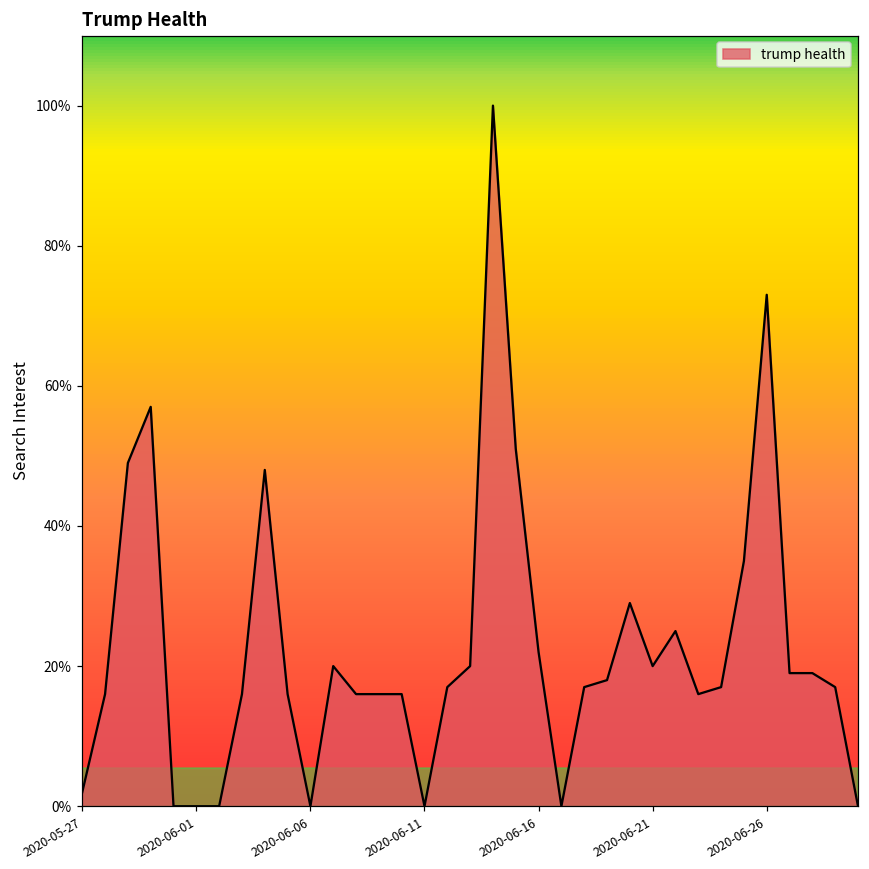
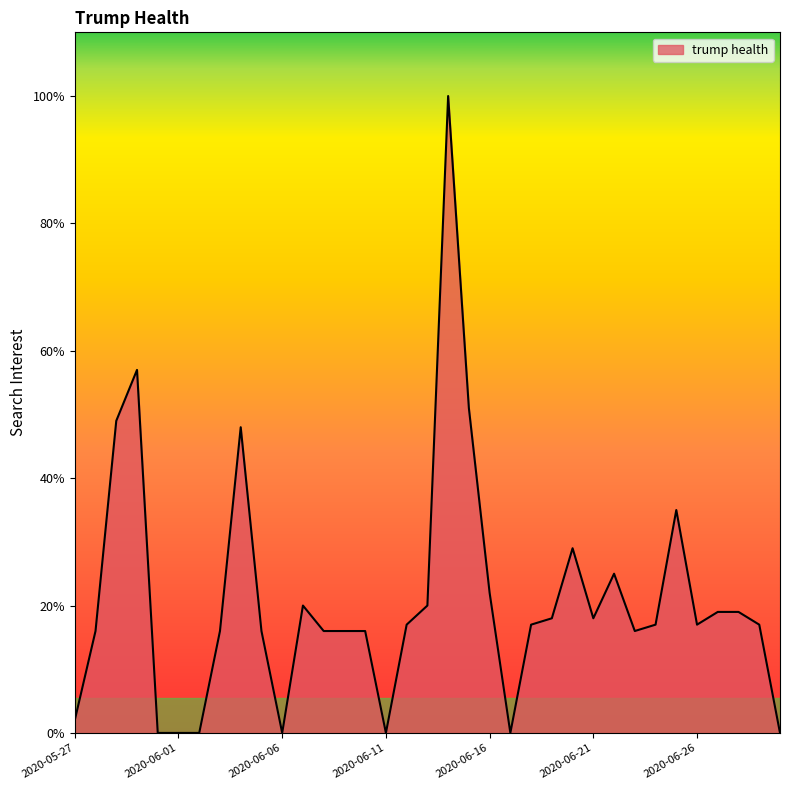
  {
    "2020-06-16": "22%",
-   "2020-06-21": "20%",
-   "2020-06-26": "73%"
+   "2020-06-21": "18%",
+   "2020-06-26": "17%"
  }
